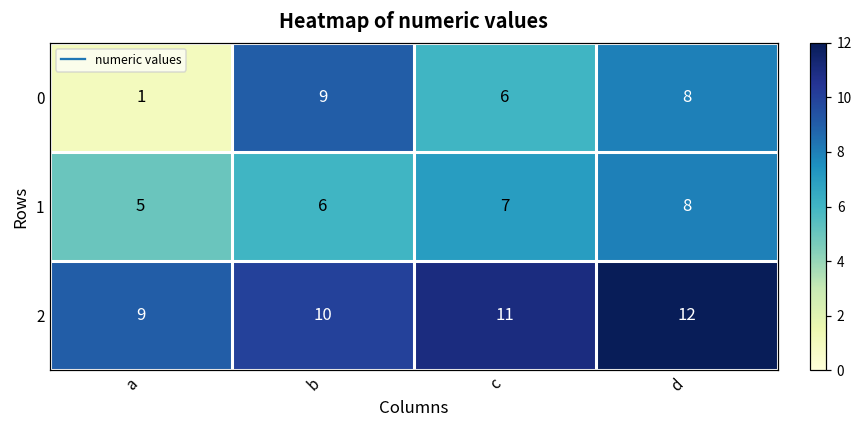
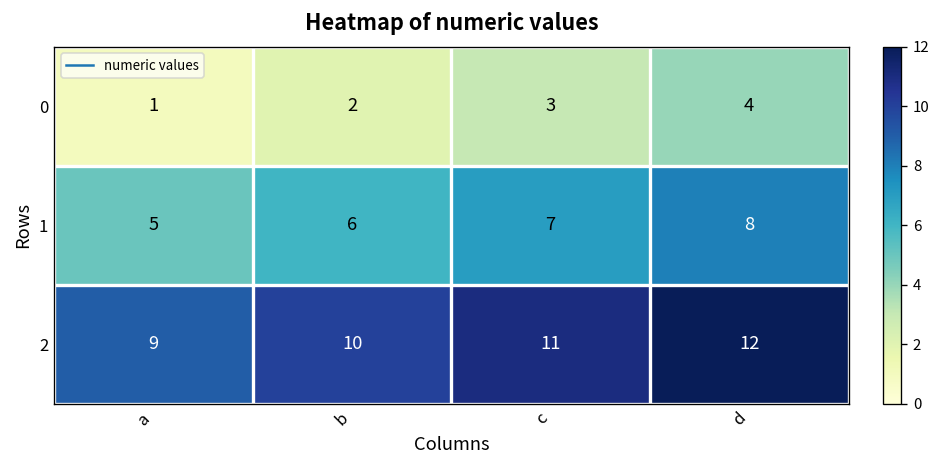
  {
    "0": {
      "a": 1,
-     "b": 9,
-     "c": 6,
-     "d": 8
+     "b": 2,
+     "c": 3,
+     "d": 4
    },
    "1": {
      "a": 5,
      "b": 6,
      "c": 7,
      "d": 8
    },
    "2": {
      "a": 9,
      "b": 10,
      "c": 11,
      "d": 12
    }
  }
